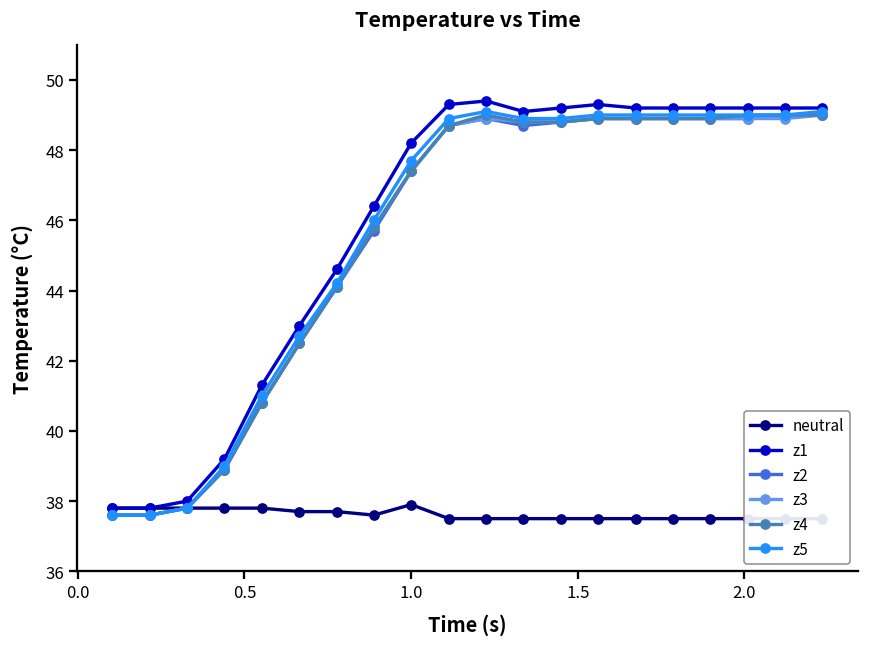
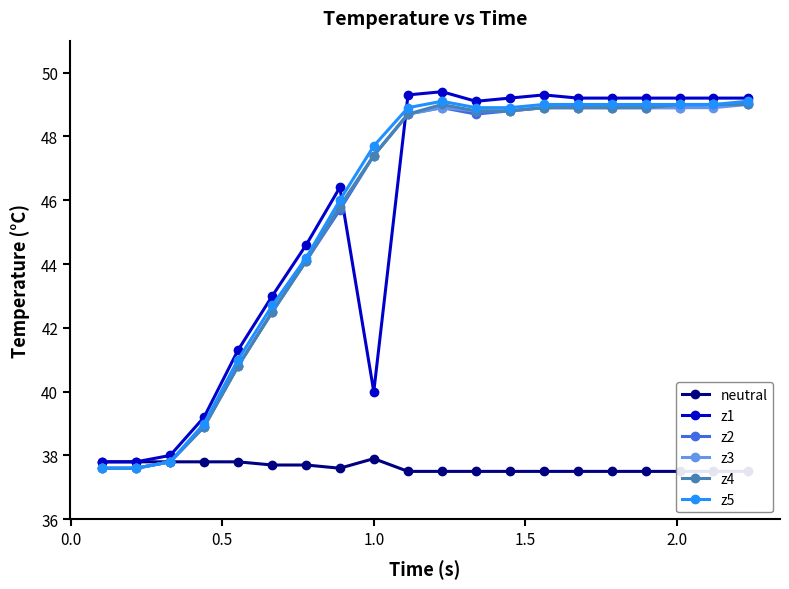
  {
    "neutral": {
      "1.0": 37.9
    },
    "z1": {
-     "1.0": 48.2
+     "1.0": 40.0
    },
    "z5": {
      "1.0": 47.7
    }
  }
